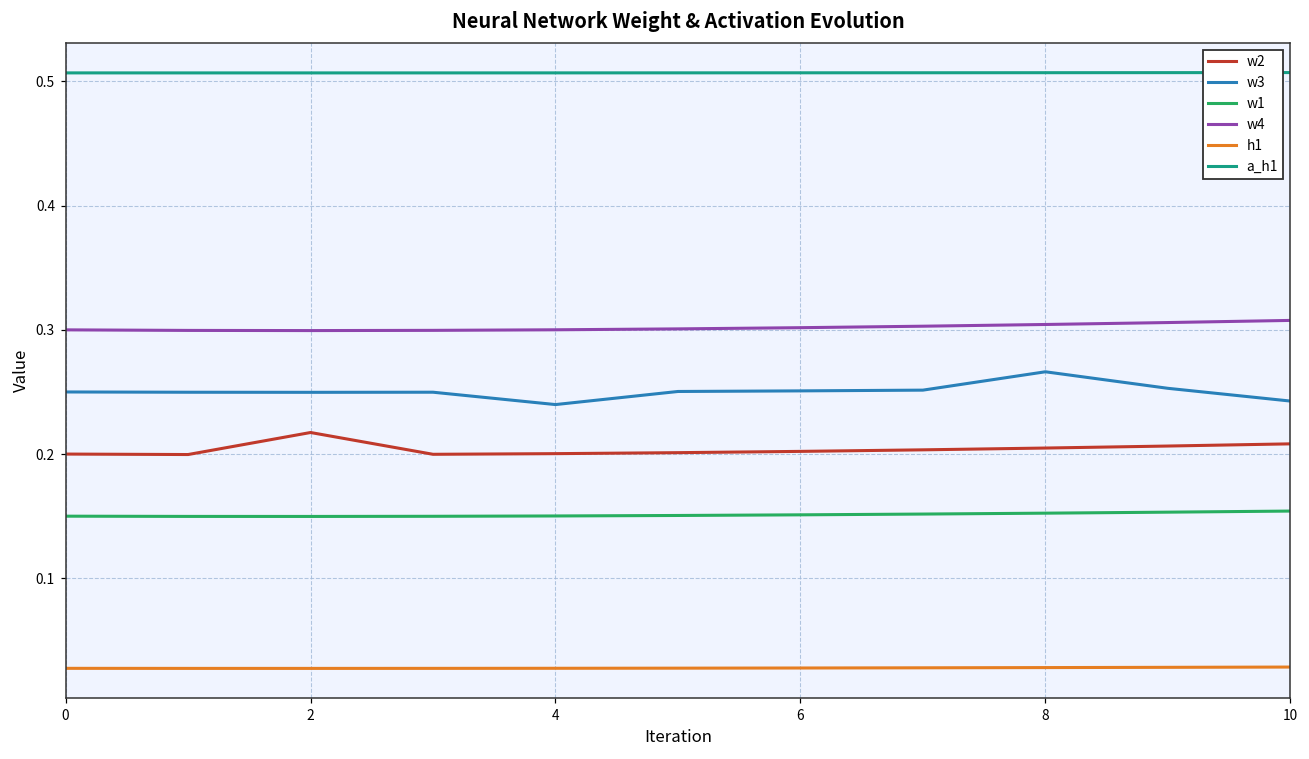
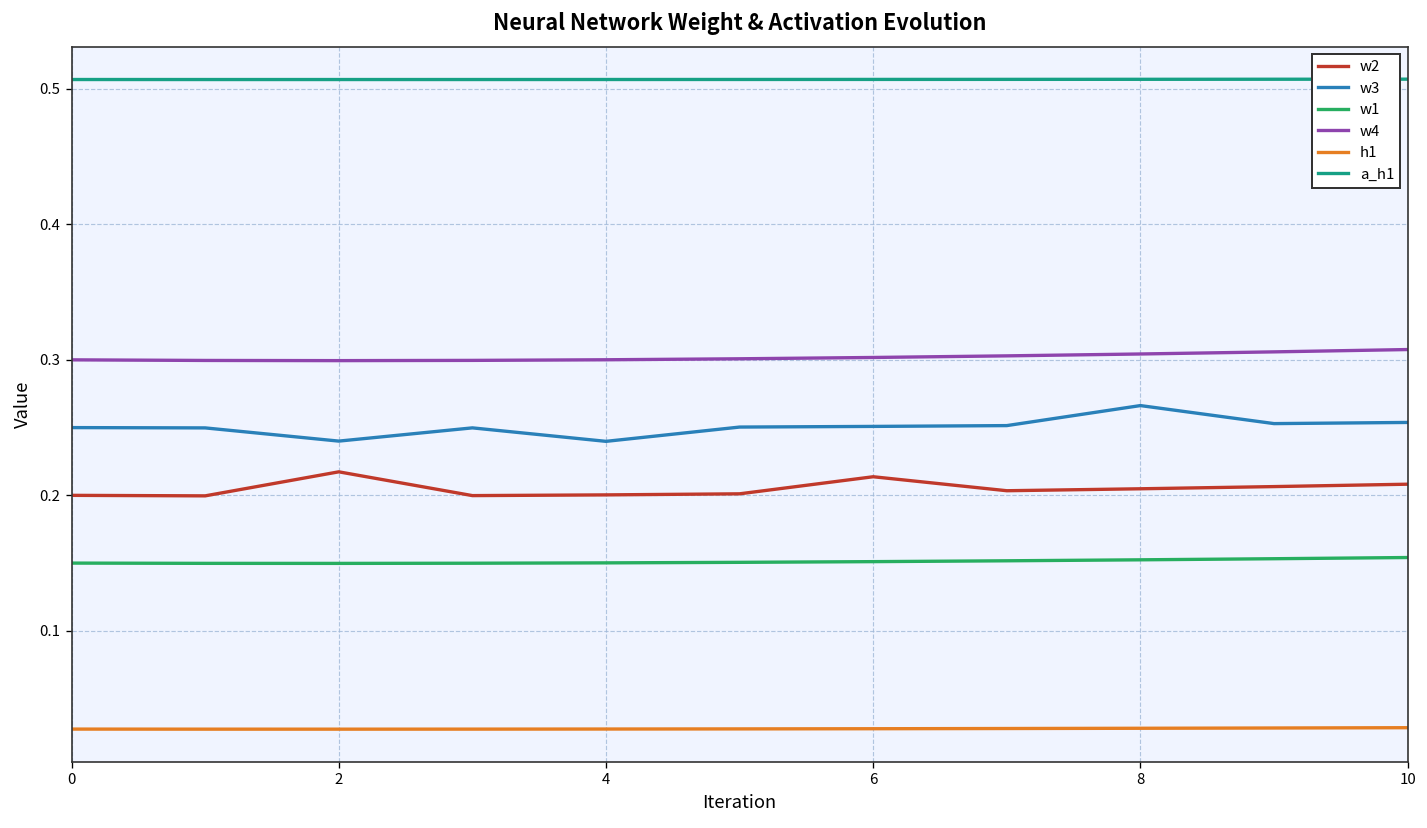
  {
    "w2": {
      "0": 0.200,
      "2": 0.217,
      "4": 0.200,
-     "6": 0.202,
+     "6": 0.214,
      "8": 0.205,
      "10": 0.208
    },
    "w3": {
      "0": 0.250,
-     "2": 0.250,
+     "2": 0.240,
      "4": 0.240,
      "6": 0.251,
      "8": 0.266,
-     "10": 0.243
+     "10": 0.254
    },
    "w4": {
      "0": 0.300,
      "2": 0.299,
      "4": 0.300,
      "6": 0.302,
      "8": 0.304,
      "10": 0.308
    },
    "h1": {
      "0": 0.028,
      "2": 0.027,
      "4": 0.028,
      "6": 0.028,
      "8": 0.028,
      "10": 0.029
    }
  }
